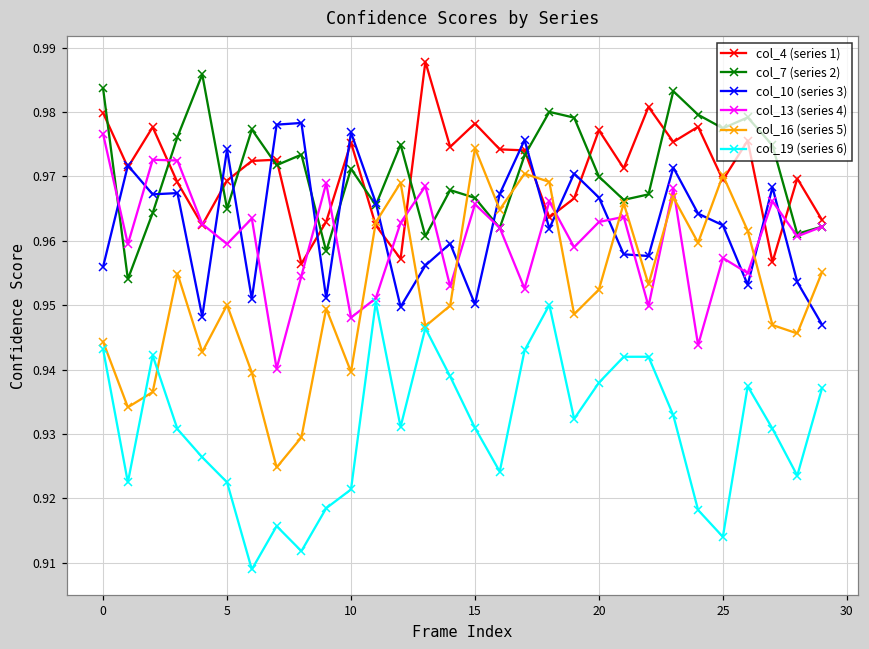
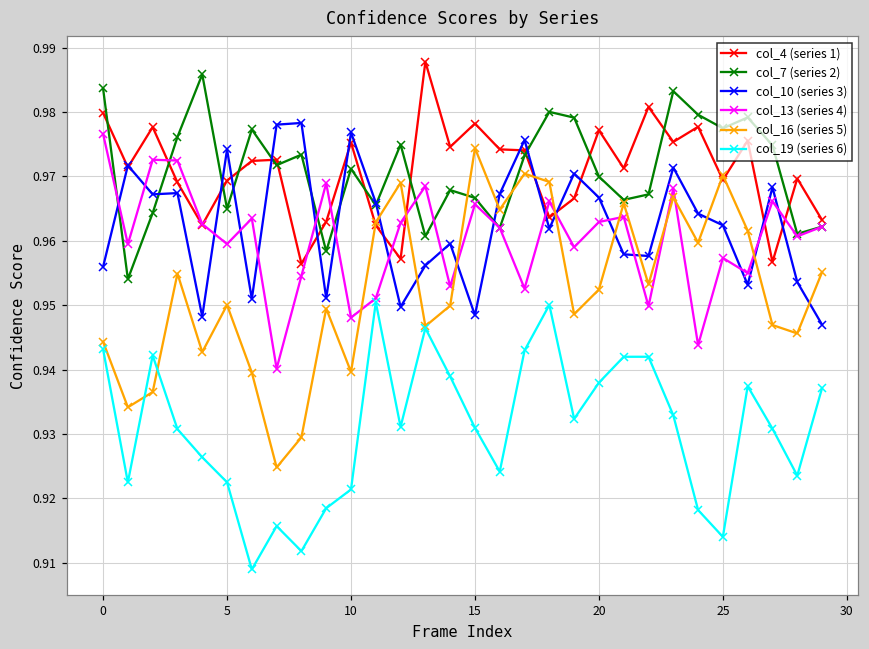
  {
    "col_4 (series 1)": {
      "0": 0.980,
      "5": 0.969,
      "10": 0.975,
      "15": 0.978,
      "20": 0.977,
      "25": 0.969
    },
    "col_7 (series 2)": {
      "0": 0.984,
      "5": 0.965,
      "10": 0.971,
      "15": 0.967,
      "20": 0.970
    },
    "col_10 (series 3)": {
      "0": 0.956,
      "5": 0.974,
      "10": 0.977,
-     "15": 0.950,
+     "15": 0.948,
      "20": 0.967,
      "25": 0.962
    },
    "col_13 (series 4)": {
      "0": 0.977,
      "5": 0.960,
      "10": 0.948,
      "15": 0.966,
      "20": 0.963,
      "25": 0.957
    },
    "col_16 (series 5)": {
      "0": 0.944,
      "5": 0.950,
      "10": 0.940,
      "15": 0.974,
      "20": 0.952,
      "25": 0.970
    },
    "col_19 (series 6)": {
      "0": 0.943,
      "5": 0.923,
      "10": 0.921,
      "15": 0.931,
      "20": 0.938,
      "25": 0.914
    }
  }
